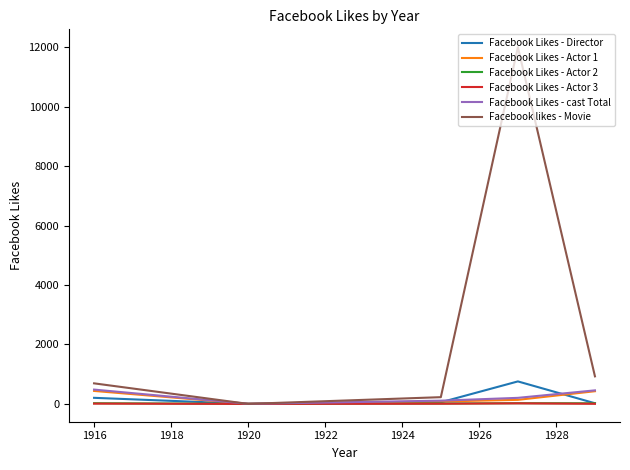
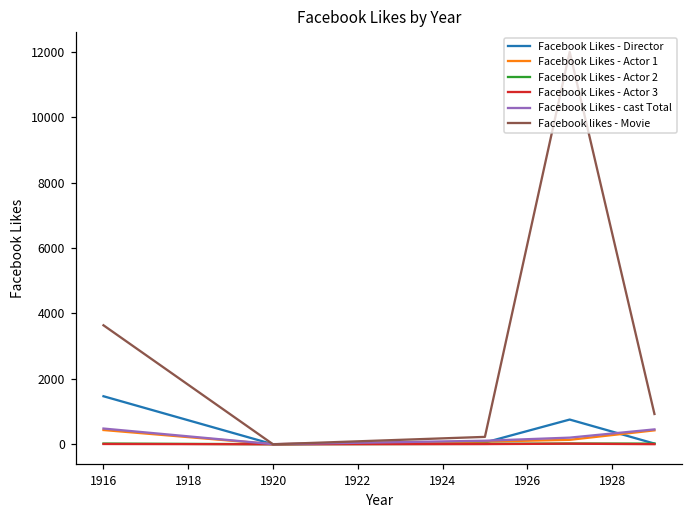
  {
    "Facebook Likes - Director": {
-     "1916": 200
+     "1916": 1500
    },
    "Facebook likes - Movie": {
-     "1916": 700
+     "1916": 3600
    }
  }
